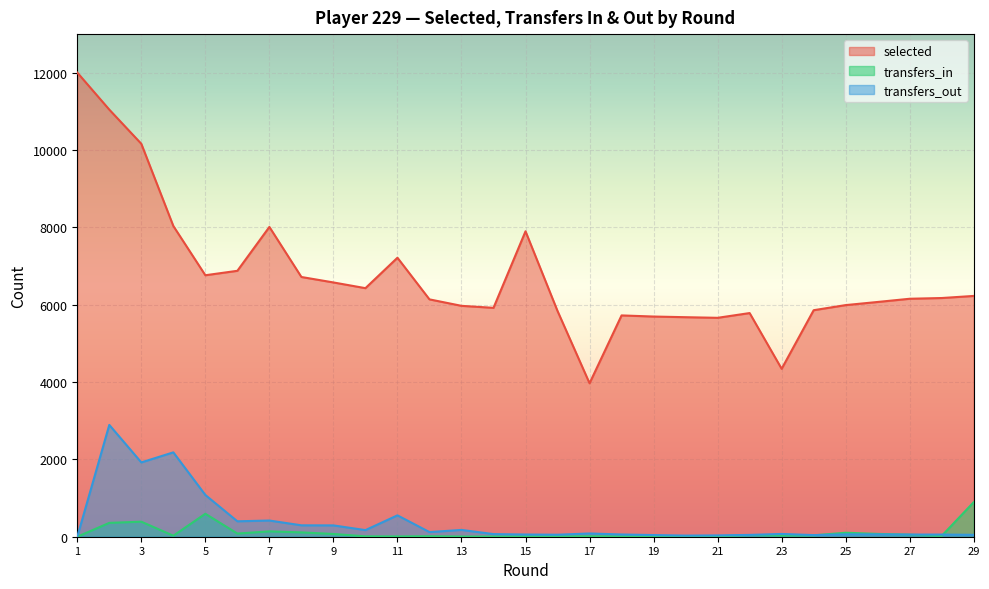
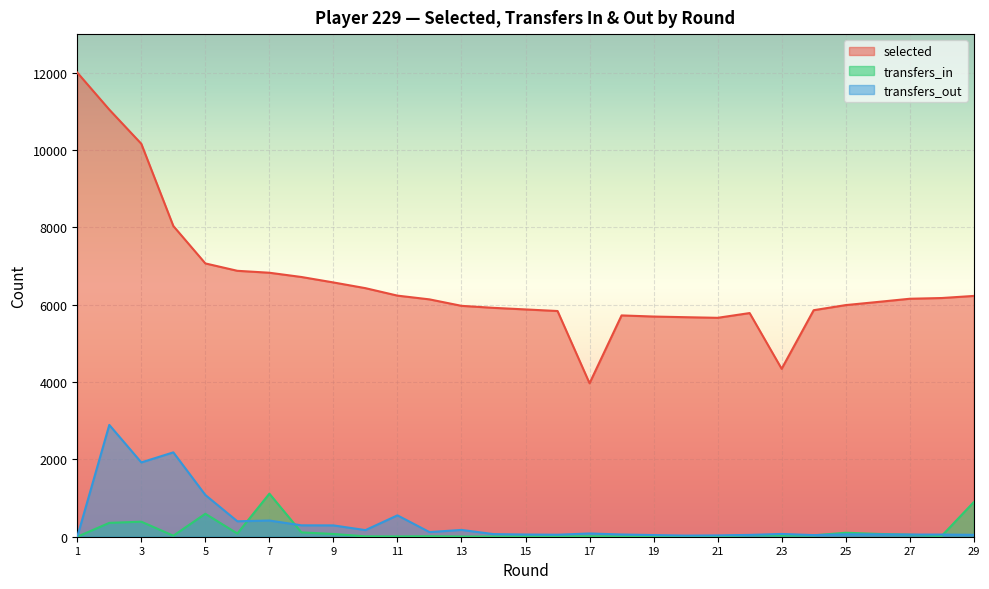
  {
    "selected": {
      "1": 12000,
      "3": 10200,
-     "5": 6800,
-     "7": 8000,
+     "5": 7100,
+     "7": 6800,
      "9": 6600,
-     "11": 7200,
+     "11": 6200,
      "13": 6000,
-     "15": 7900,
+     "15": 5900,
      "17": 4000,
      "19": 5700,
      "21": 5700,
      "23": 4300,
      "25": 6000,
      "27": 6200,
      "29": 6200
    },
    "transfers_in": {
      "3": 400,
      "5": 600,
-     "7": 100,
+     "7": 1100,
      "9": 100,
      "11": 0,
      "13": 0,
      "17": 0,
      "29": 900
    },
    "transfers_out": {
      "3": 1900,
      "5": 1100,
      "7": 400,
      "9": 300,
      "11": 600,
      "13": 200,
      "17": 100,
      "29": 0
    }
  }
